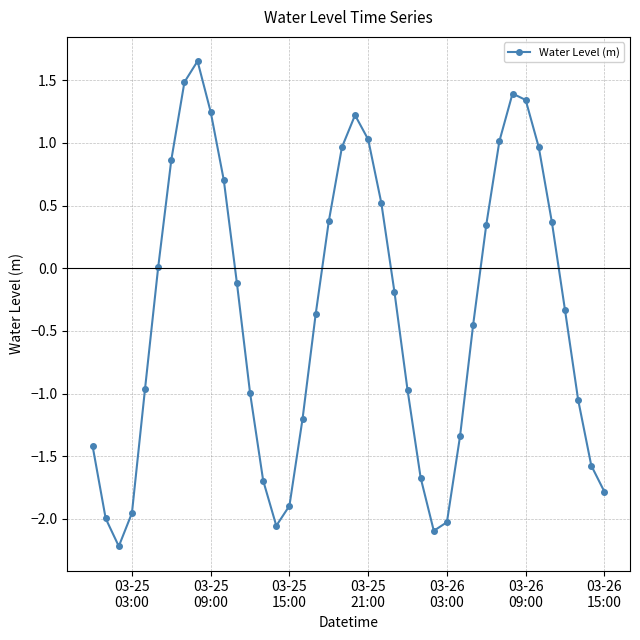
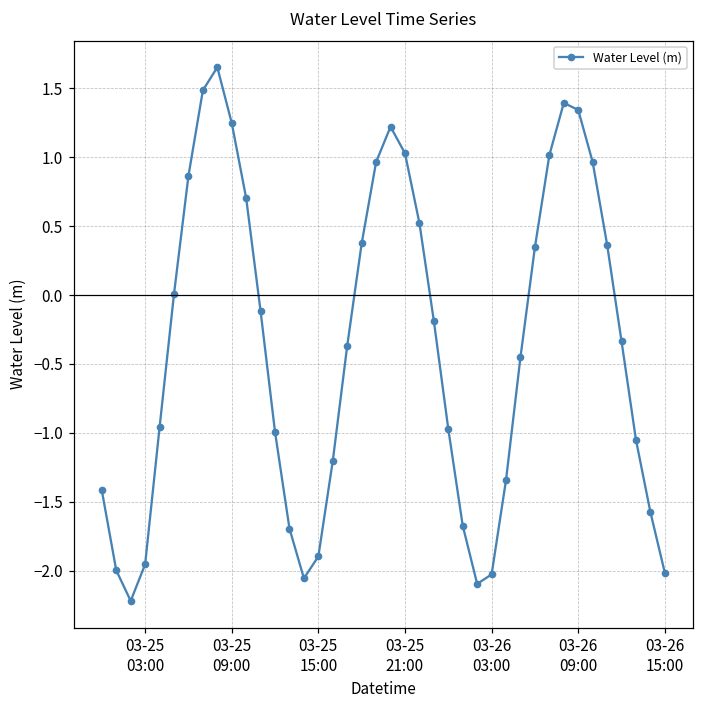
  {
    "03-25 03:00": -1.95,
    "03-25 09:00": 1.25,
    "03-25 15:00": -1.90,
    "03-25 21:00": 1.03,
    "03-26 03:00": -2.03,
    "03-26 09:00": 1.34,
-   "03-26 15:00": -1.78
+   "03-26 15:00": -2.02
  }
